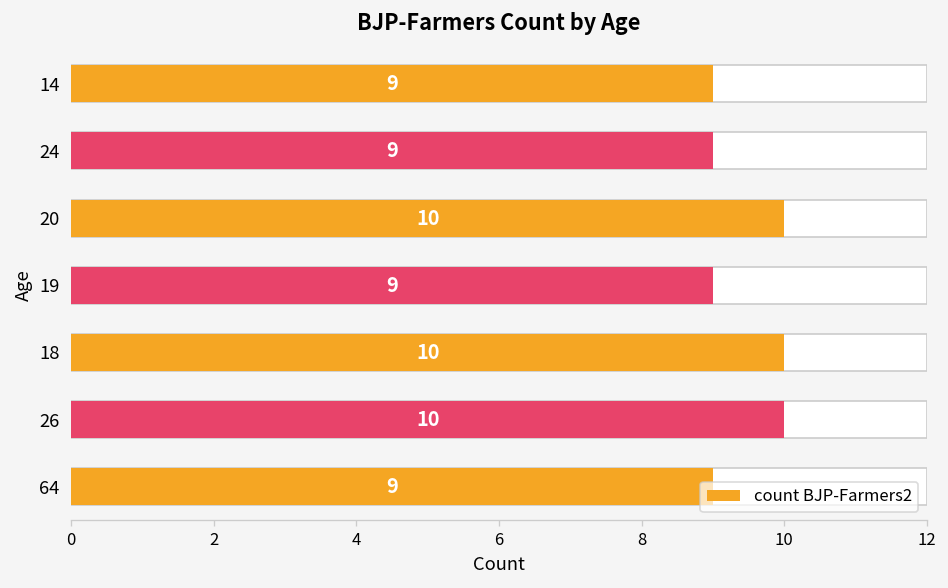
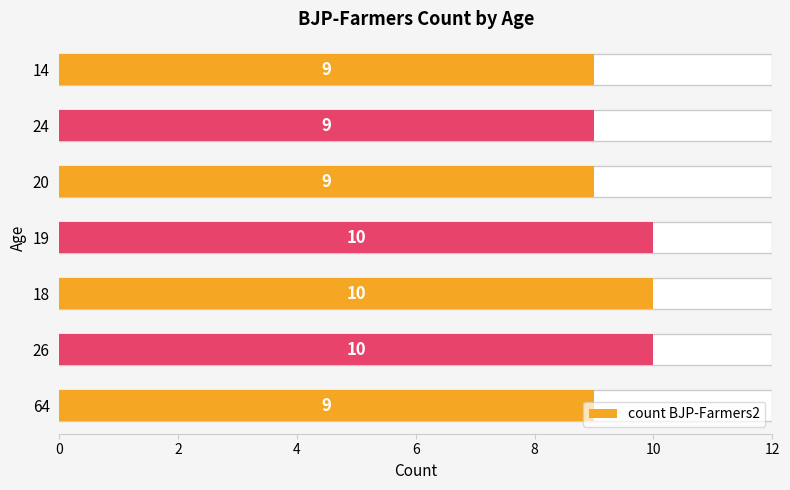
  {
    "count BJP-Farmers2": {
-     "20": 10,
-     "19": 9
+     "20": 9,
+     "19": 10
    }
  }
